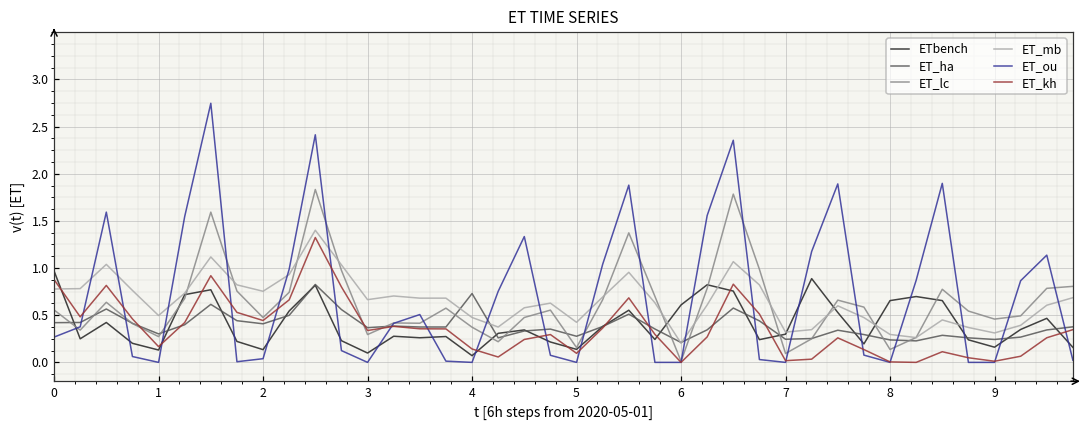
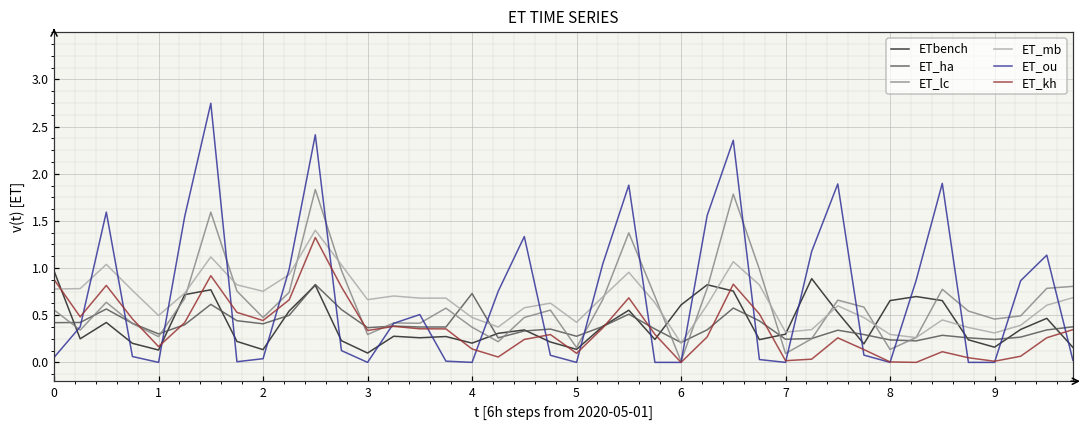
  {
    "ETbench": {
      "0": 1.0,
-     "4": 0.1,
+     "4": 0.2,
      "8": 0.7
    },
    "ET_ha": {
      "0": 0.4,
      "4": 0.7,
      "8": 0.2
    },
    "ET_ou": {
-     "0": 0.3,
+     "0": 0.1,
      "4": 0.0
    },
    "ET_kh": {
      "0": 0.9,
      "4": 0.1
    }
  }
